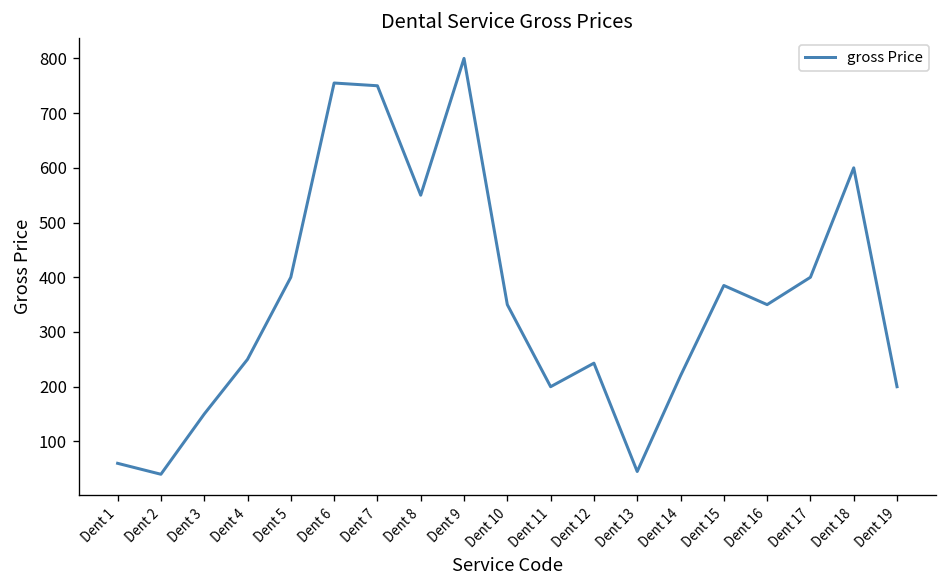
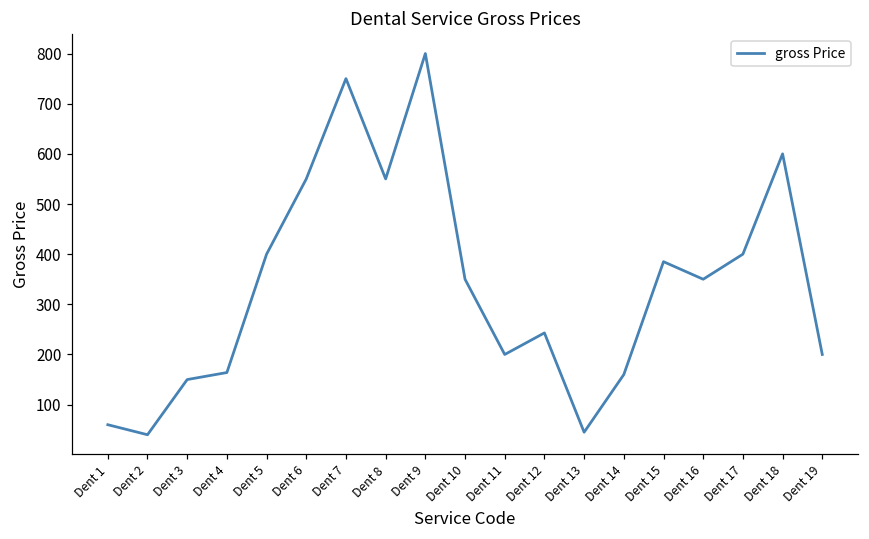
  {
    "Dent 1": 60,
    "Dent 2": 40,
    "Dent 3": 150,
-   "Dent 4": 250,
+   "Dent 4": 160,
    "Dent 5": 400,
-   "Dent 6": 760,
+   "Dent 6": 550,
    "Dent 7": 750,
    "Dent 8": 550,
    "Dent 9": 800,
    "Dent 10": 350,
    "Dent 11": 200,
    "Dent 12": 240,
    "Dent 13": 50,
-   "Dent 14": 220,
+   "Dent 14": 160,
    "Dent 15": 390,
    "Dent 16": 350,
    "Dent 17": 400,
    "Dent 18": 600,
    "Dent 19": 200
  }
